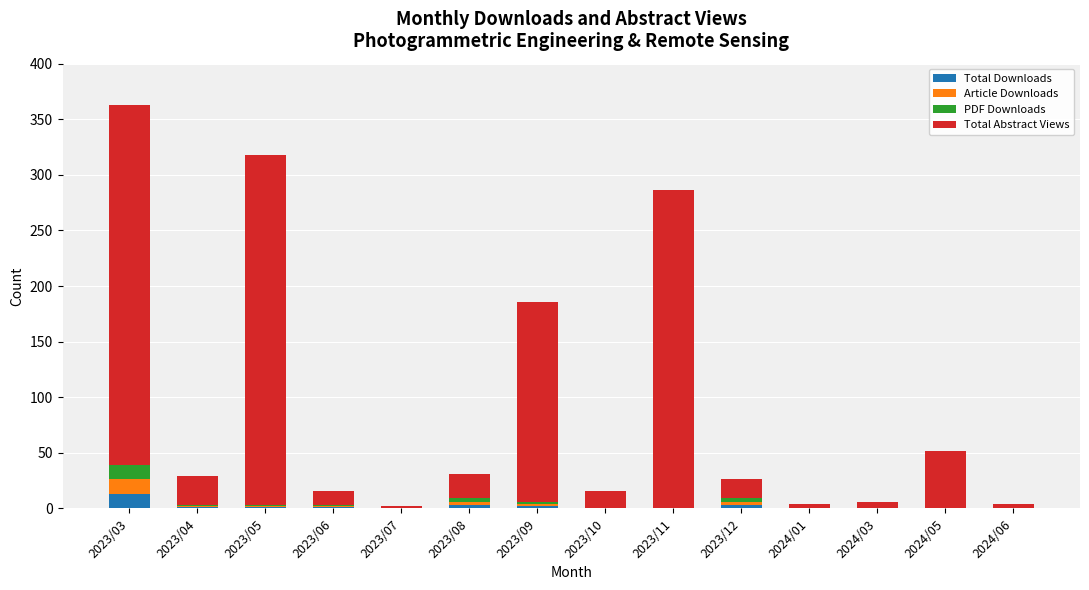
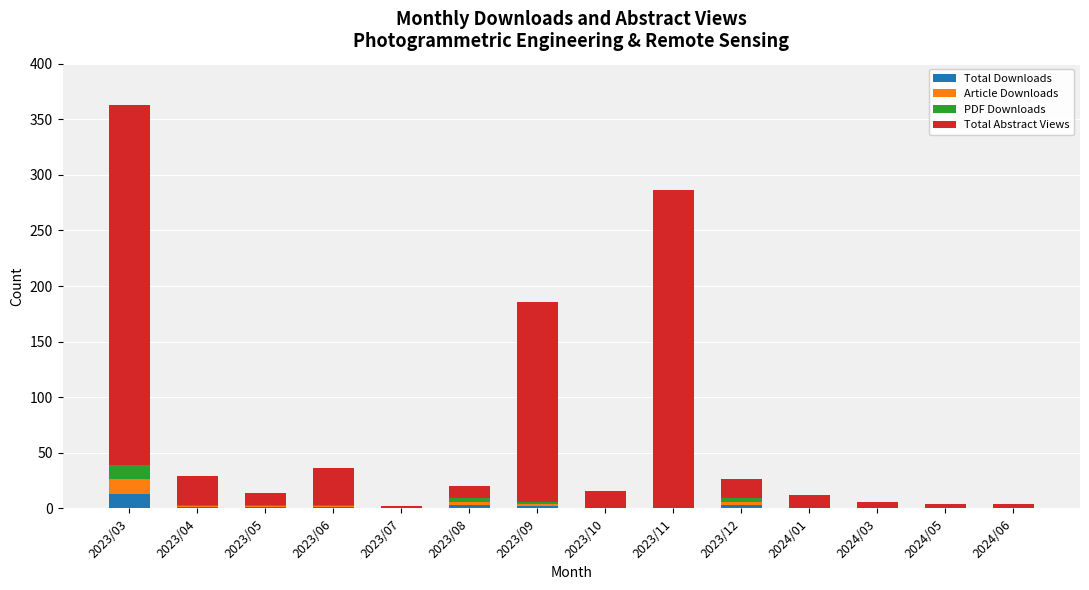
  {
    "Total Downloads": {
      "2023/03": 13,
      "2023/07": 0,
      "2023/08": 3,
      "2023/10": 0,
      "2023/11": 0,
      "2023/12": 3,
      "2024/01": 0,
      "2024/03": 0,
      "2024/05": 0,
      "2024/06": 0
    },
    "PDF Downloads": {
      "2023/03": 13,
      "2023/07": 0,
      "2023/08": 3,
      "2023/10": 0,
      "2023/11": 0,
      "2023/12": 3,
      "2024/01": 0,
      "2024/03": 0,
      "2024/05": 0,
      "2024/06": 0
    },
    "Total Abstract Views": {
      "2023/03": 324,
      "2023/04": 26,
-     "2023/05": 315,
-     "2023/06": 13,
-     "2023/08": 22,
+     "2023/05": 11,
+     "2023/06": 33,
+     "2023/08": 11,
      "2023/09": 180,
      "2023/10": 16,
      "2023/11": 286,
      "2023/12": 17,
-     "2024/01": 4,
+     "2024/01": 12,
      "2024/03": 6,
-     "2024/05": 52,
+     "2024/05": 4,
      "2024/06": 4
    }
  }
